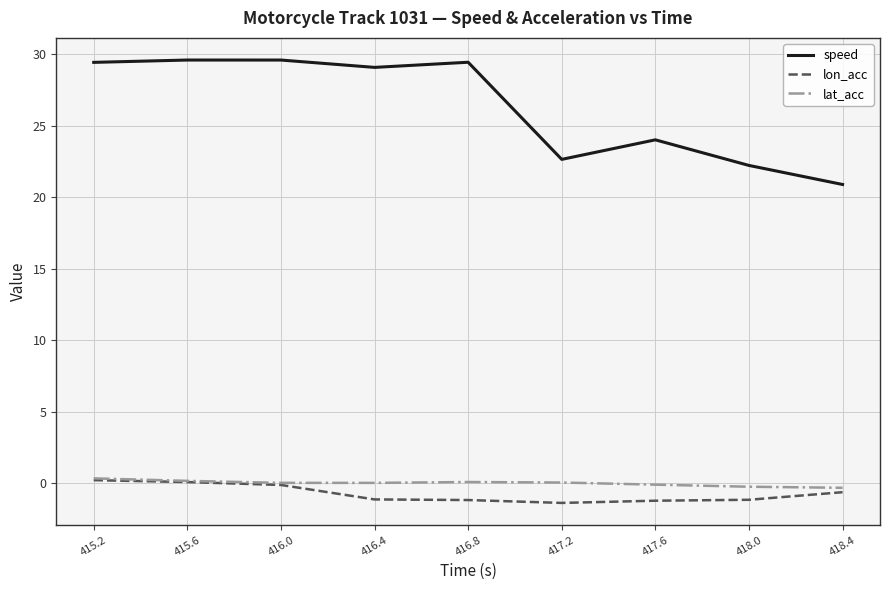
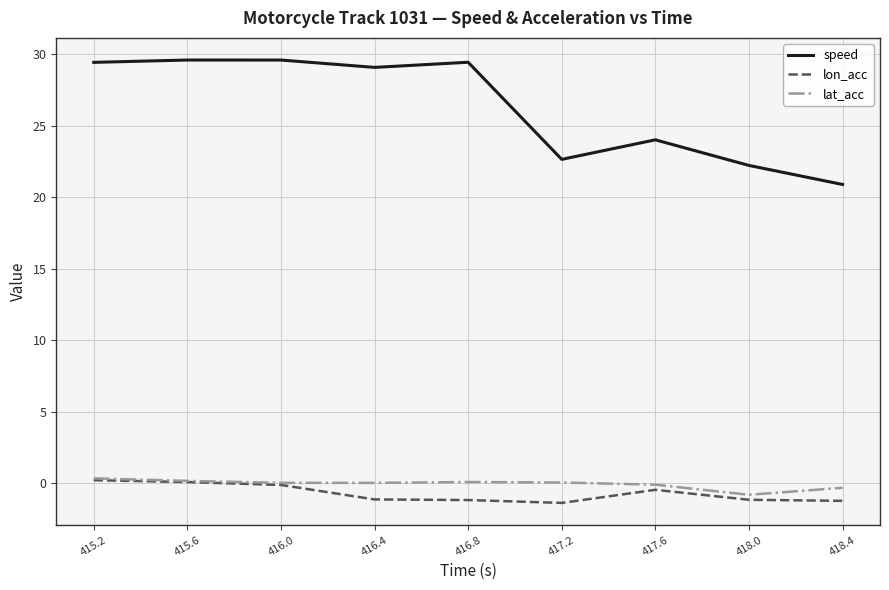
  {
    "speed": {
      "415.2": 29.4,
      "415.6": 29.6,
      "416.0": 29.6,
      "416.4": 29.1,
      "416.8": 29.4,
      "417.2": 22.6,
      "417.6": 24.0,
      "418.0": 22.2,
      "418.4": 20.9
    },
    "lon_acc": {
      "416.4": -1.1,
      "416.8": -1.2,
      "417.2": -1.4,
-     "417.6": -1.2,
+     "417.6": -0.5,
      "418.0": -1.2,
-     "418.4": -0.6
+     "418.4": -1.2
    },
    "lat_acc": {
      "416.4": 0.0,
      "416.8": 0.1,
      "417.2": 0.0,
      "417.6": -0.1,
-     "418.0": -0.3,
+     "418.0": -0.8,
      "418.4": -0.3
    }
  }
